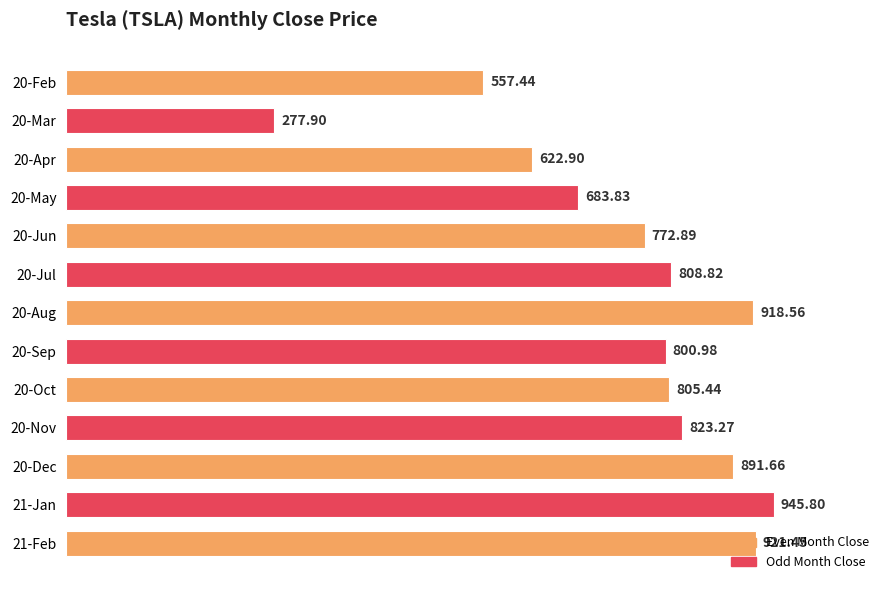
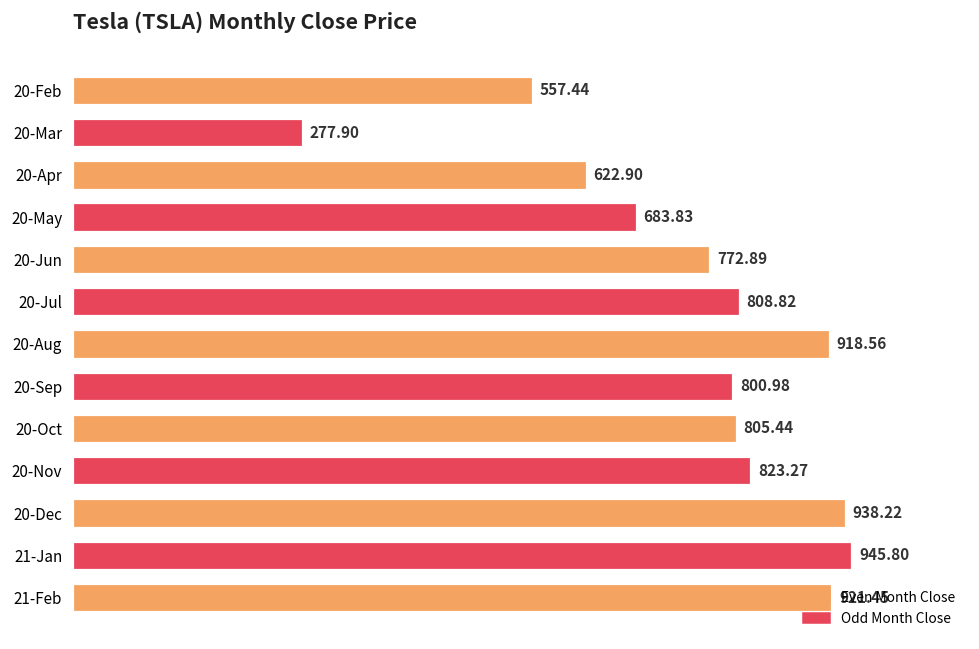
  {
    "20-Feb": 557.44,
    "20-Mar": 277.90,
    "20-Apr": 622.90,
    "20-May": 683.83,
    "20-Jun": 772.89,
    "20-Jul": 808.82,
    "20-Aug": 918.56,
    "20-Sep": 800.98,
    "20-Oct": 805.44,
    "20-Nov": 823.27,
-   "20-Dec": 891.66,
+   "20-Dec": 938.22,
    "21-Jan": 945.80,
    "21-Feb": 921.45
  }
